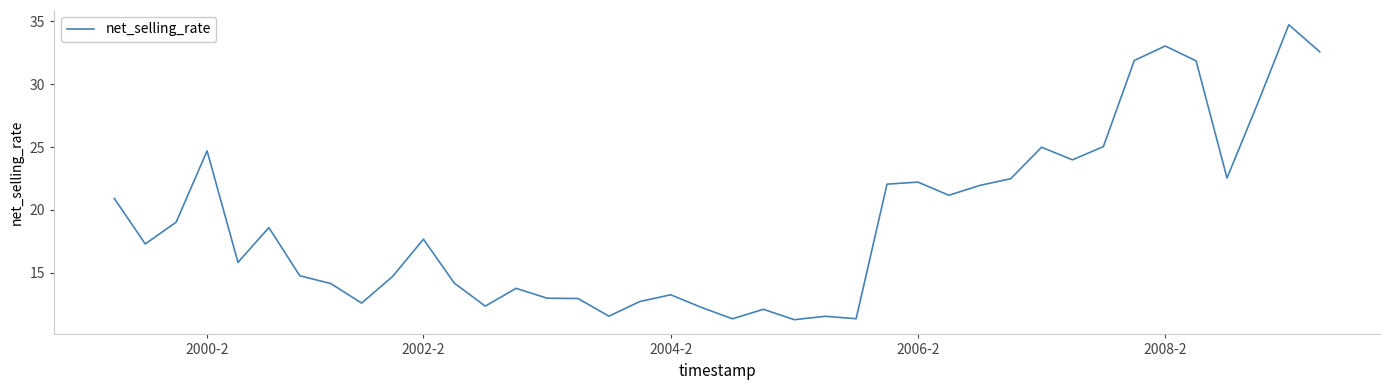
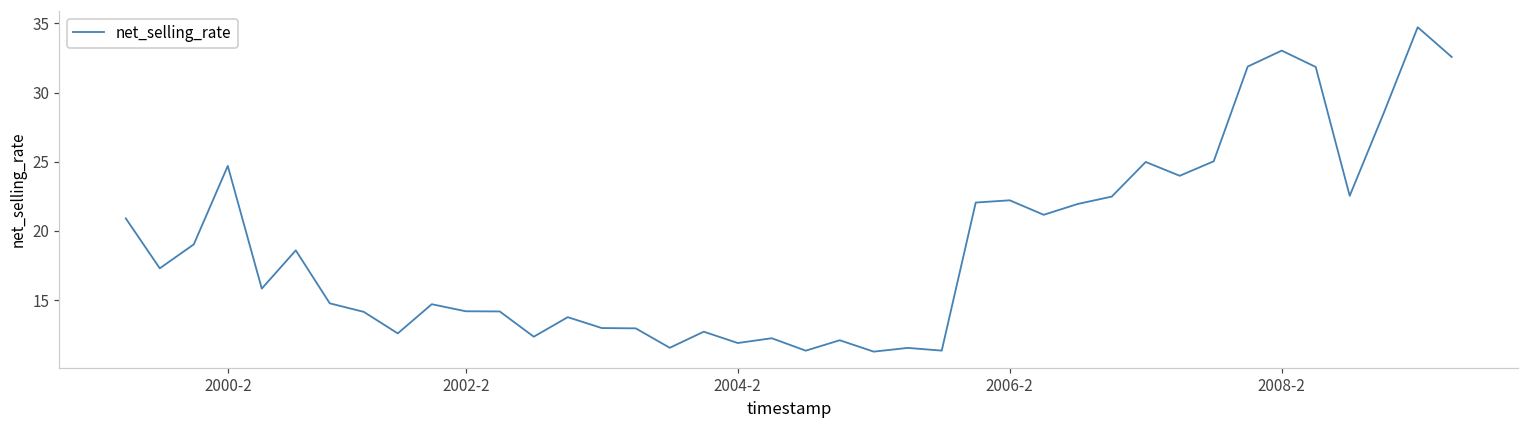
  {
    "2000-2": 24.7,
-   "2002-2": 17.7,
-   "2004-2": 13.3,
+   "2002-2": 14.2,
+   "2004-2": 11.9,
    "2006-2": 22.2,
    "2008-2": 33.0
  }
